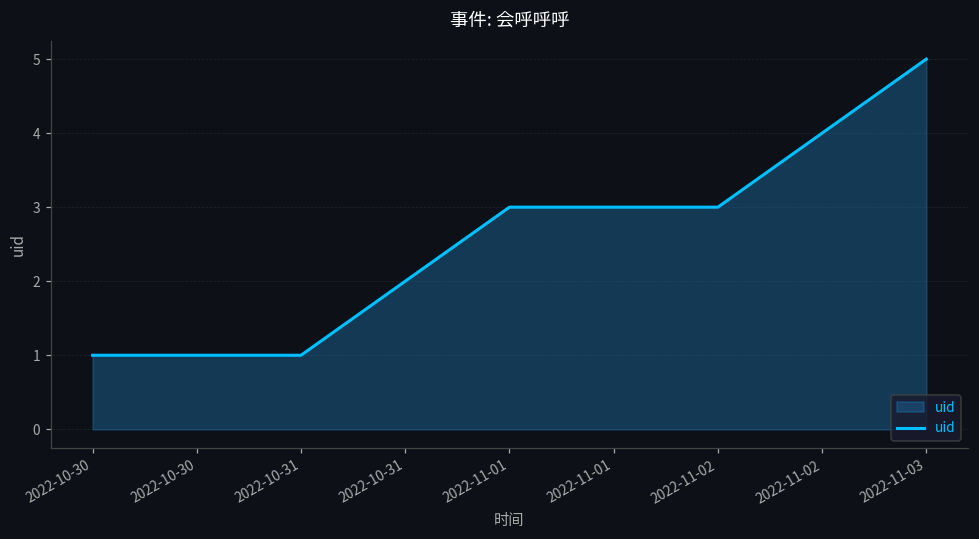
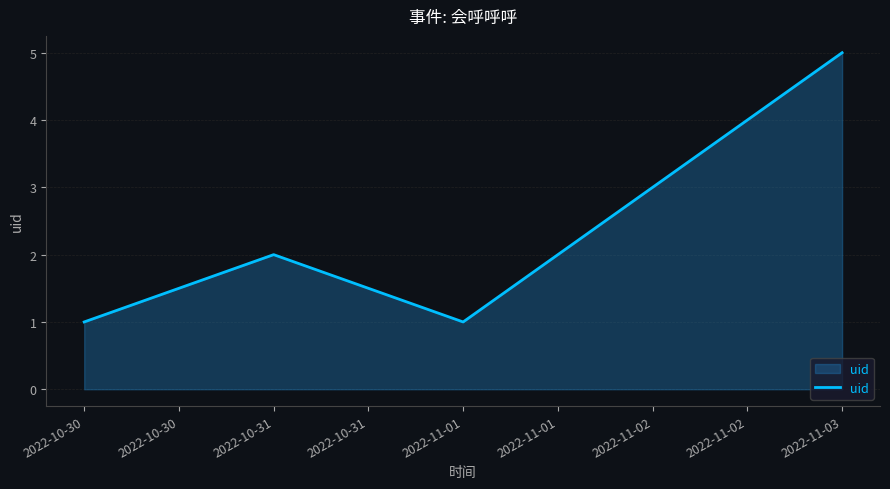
  {
    "2022-10-30": 1,
-   "2022-10-31": 1,
-   "2022-11-01": 3,
+   "2022-10-31": 2,
+   "2022-11-01": 1,
    "2022-11-02": 3,
    "2022-11-03": 5
  }
